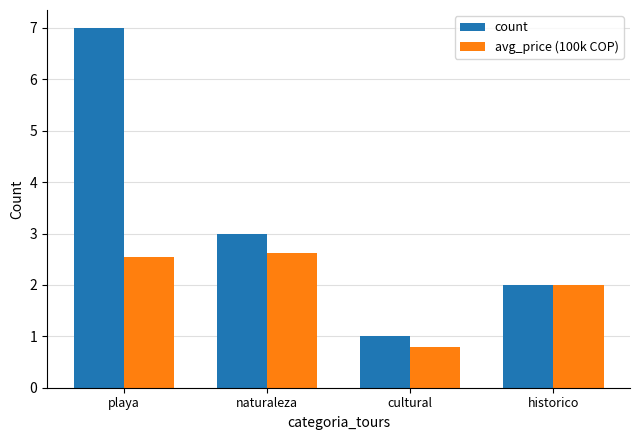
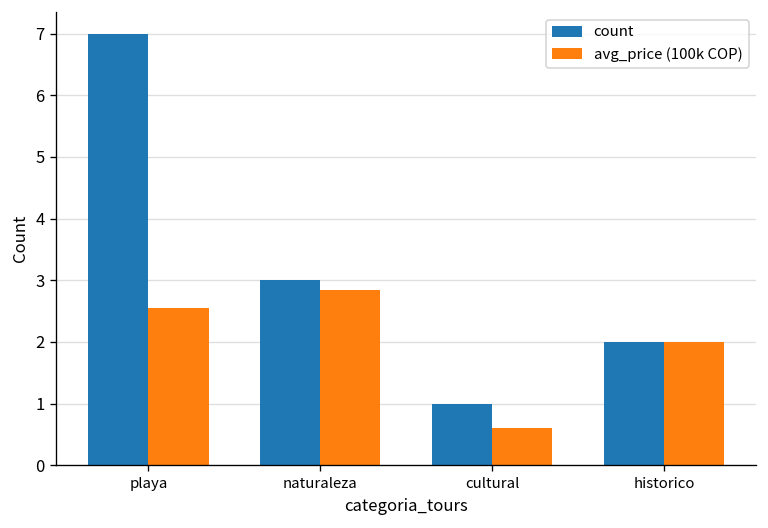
  {
    "count": {
      "playa": 7.0,
      "naturaleza": 3.0,
      "cultural": 1.0,
      "historico": 2.0
    },
    "avg_price (100k COP)": {
      "playa": 2.6,
-     "naturaleza": 2.6,
-     "cultural": 0.8,
+     "naturaleza": 2.9,
+     "cultural": 0.6,
      "historico": 2.0
    }
  }
